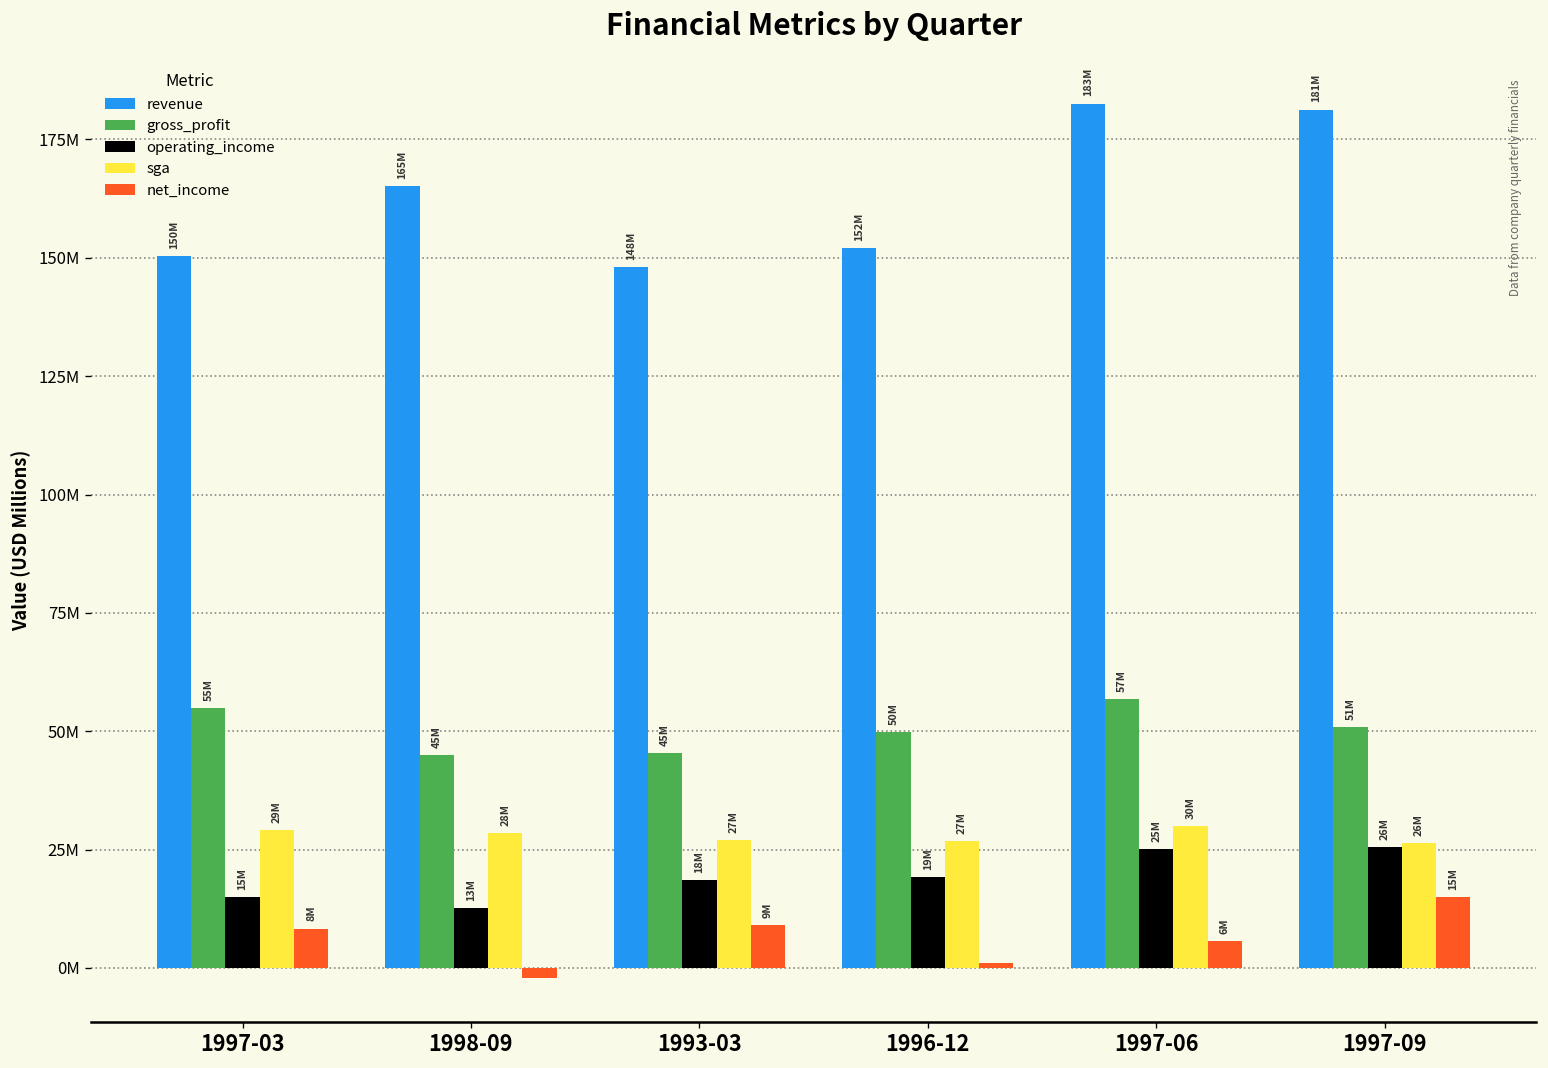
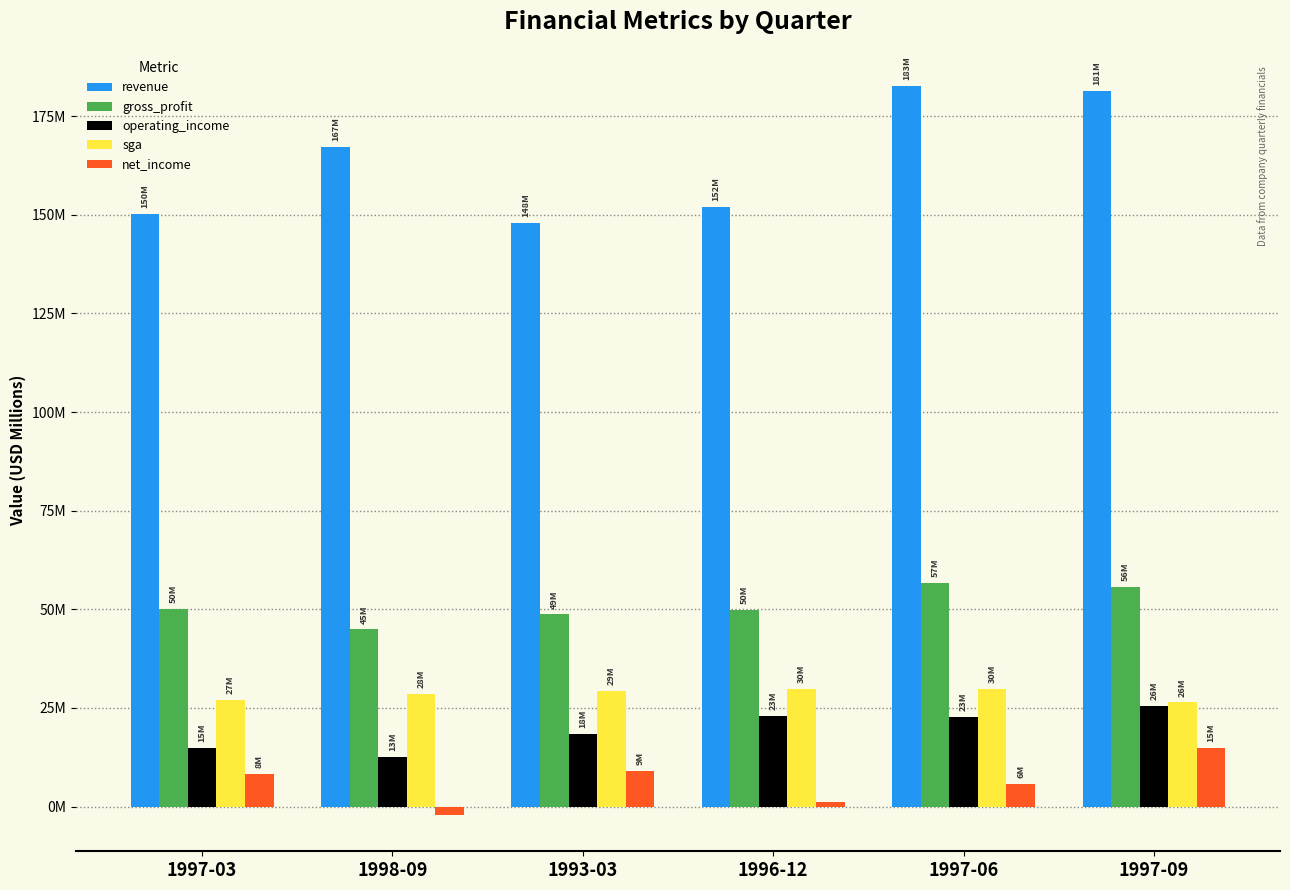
  {
    "revenue": {
      "1997-03": "150M",
-     "1998-09": "165M",
+     "1998-09": "167M",
      "1993-03": "148M",
      "1996-12": "152M",
      "1997-06": "183M",
      "1997-09": "181M"
    },
    "gross_profit": {
-     "1997-03": "55M",
+     "1997-03": "50M",
      "1998-09": "45M",
-     "1993-03": "45M",
+     "1993-03": "49M",
      "1996-12": "50M",
      "1997-06": "57M",
-     "1997-09": "51M"
+     "1997-09": "56M"
    },
    "operating_income": {
      "1997-03": "15M",
      "1998-09": "13M",
      "1993-03": "18M",
-     "1996-12": "19M",
-     "1997-06": "25M",
+     "1996-12": "23M",
+     "1997-06": "23M",
      "1997-09": "26M"
    },
    "sga": {
-     "1997-03": "29M",
+     "1997-03": "27M",
      "1998-09": "28M",
-     "1993-03": "27M",
-     "1996-12": "27M",
+     "1993-03": "29M",
+     "1996-12": "30M",
      "1997-06": "30M",
      "1997-09": "26M"
    },
    "net_income": {
      "1997-03": "8M",
      "1993-03": "9M",
      "1997-06": "6M",
      "1997-09": "15M"
    }
  }
